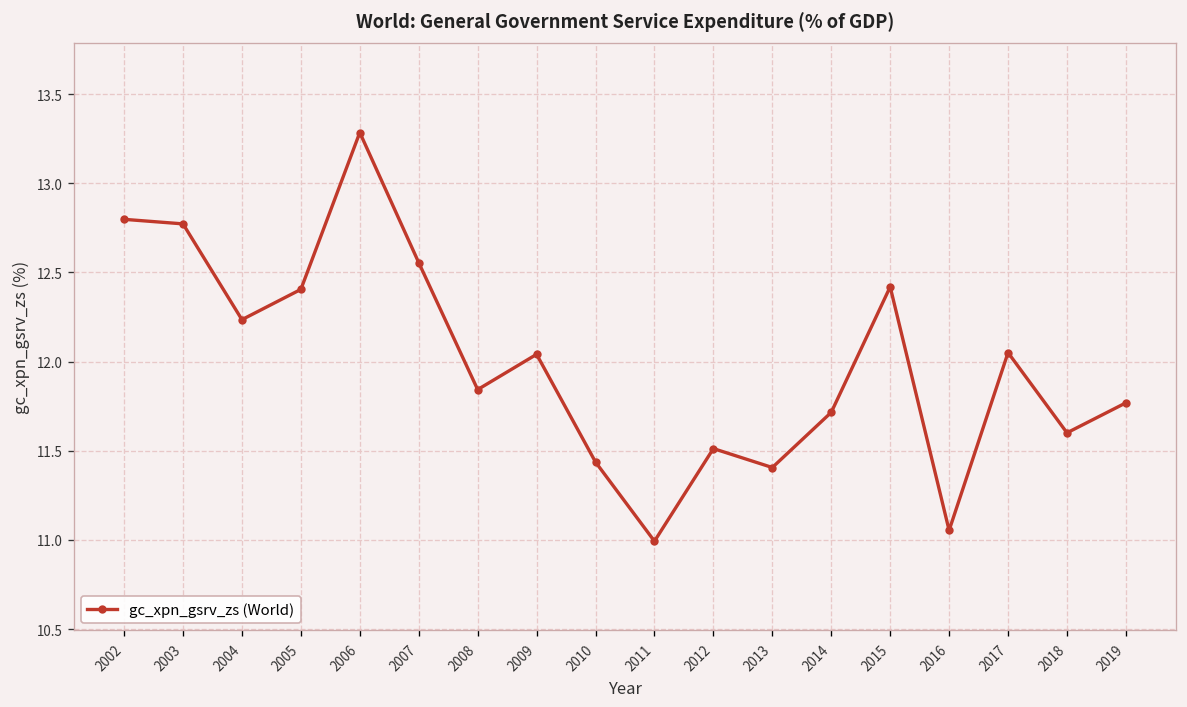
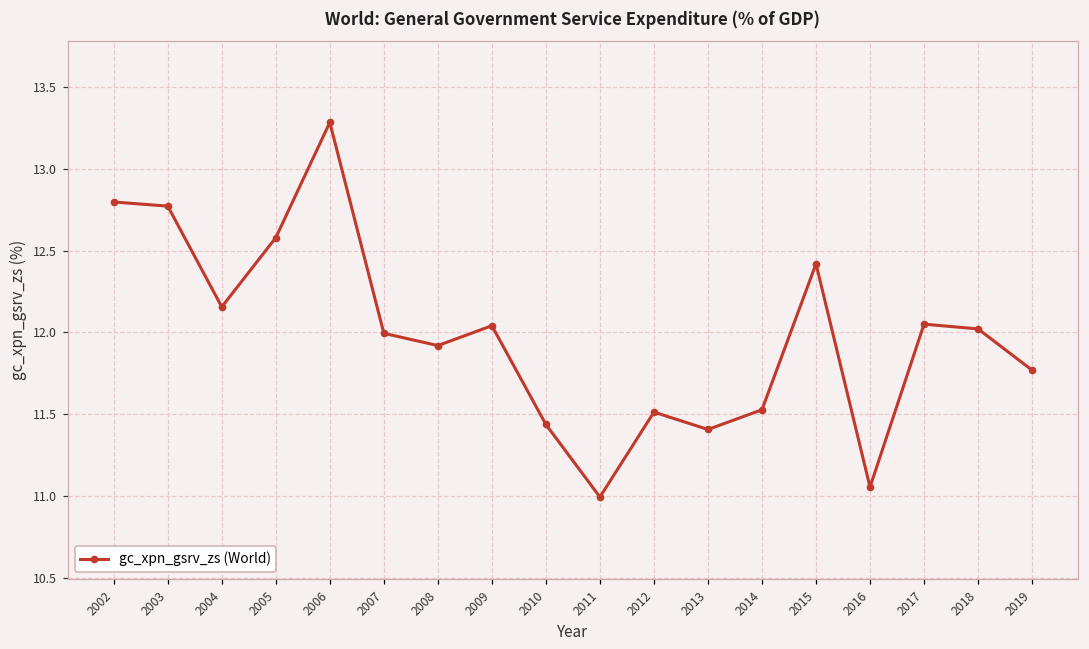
  {
    "2002": 12.80,
    "2003": 12.77,
-   "2004": 12.24,
-   "2005": 12.40,
+   "2004": 12.16,
+   "2005": 12.58,
    "2006": 13.28,
-   "2007": 12.55,
-   "2008": 11.84,
+   "2007": 11.99,
+   "2008": 11.92,
    "2009": 12.04,
    "2010": 11.44,
    "2011": 10.99,
    "2012": 11.51,
    "2013": 11.41,
-   "2014": 11.72,
+   "2014": 11.53,
    "2015": 12.42,
    "2016": 11.05,
    "2017": 12.05,
-   "2018": 11.60,
+   "2018": 12.02,
    "2019": 11.77
  }
